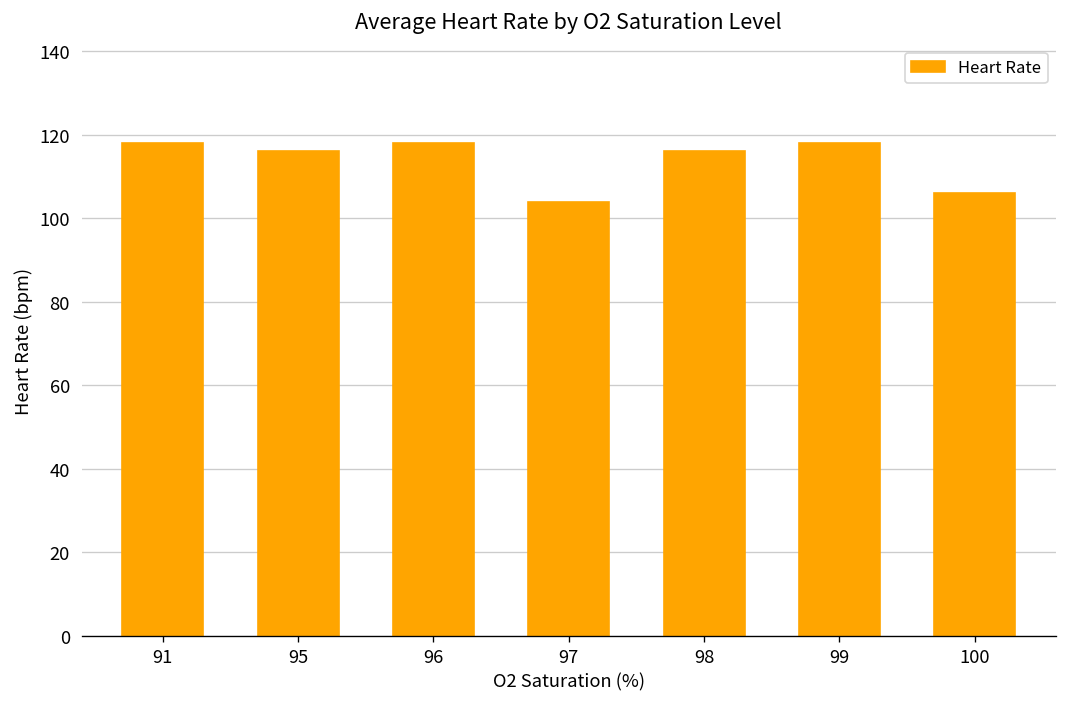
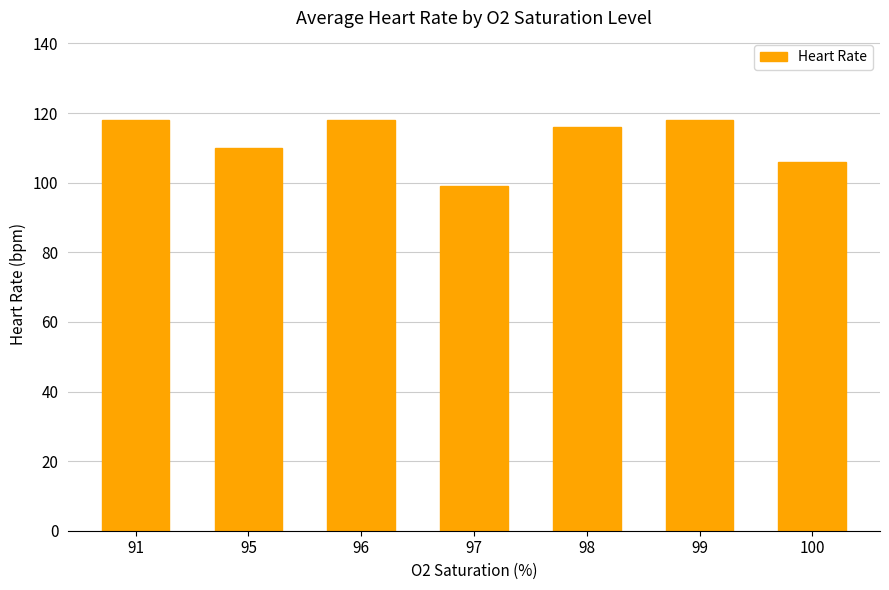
  {
    "91": 118,
-   "95": 116,
+   "95": 110,
    "96": 118,
-   "97": 104,
+   "97": 99,
    "98": 116,
    "99": 118,
    "100": 106
  }
